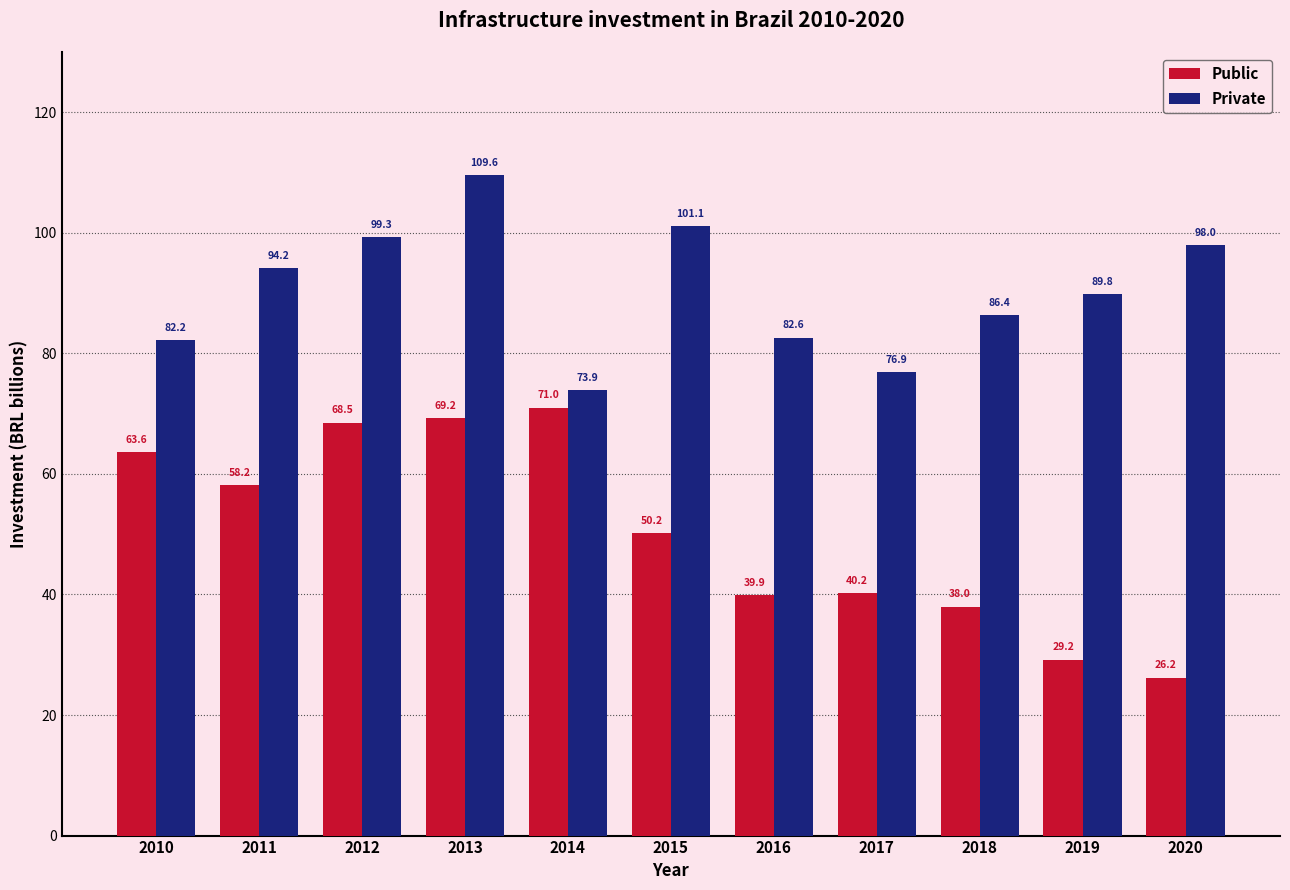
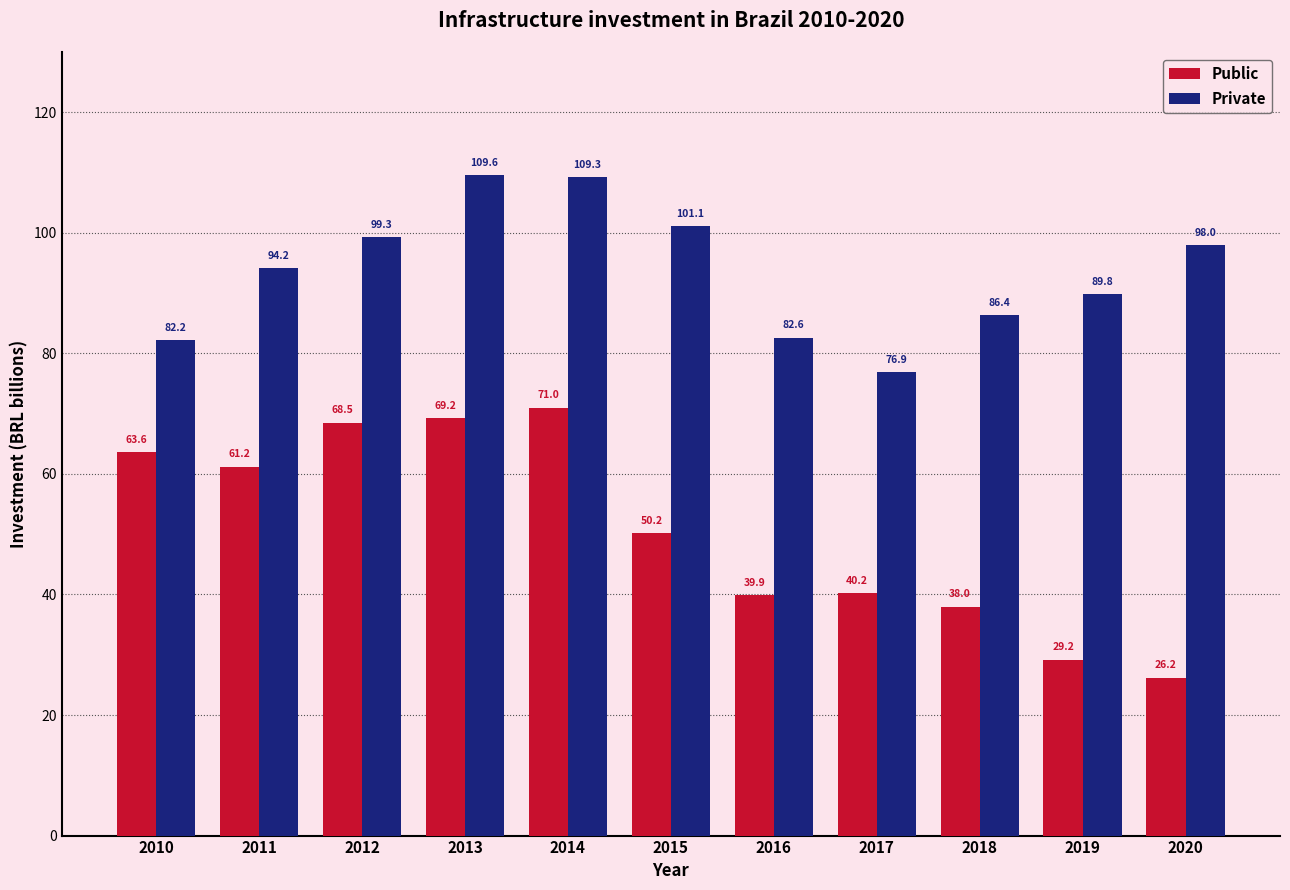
  {
    "Public": {
      "2010": 63.6,
-     "2011": 58.2,
+     "2011": 61.2,
      "2012": 68.5,
      "2013": 69.2,
      "2014": 71.0,
      "2015": 50.2,
      "2016": 39.9,
      "2017": 40.2,
      "2018": 38.0,
      "2019": 29.2,
      "2020": 26.2
    },
    "Private": {
      "2010": 82.2,
      "2011": 94.2,
      "2012": 99.3,
      "2013": 109.6,
-     "2014": 73.9,
+     "2014": 109.3,
      "2015": 101.1,
      "2016": 82.6,
      "2017": 76.9,
      "2018": 86.4,
      "2019": 89.8,
      "2020": 98.0
    }
  }
